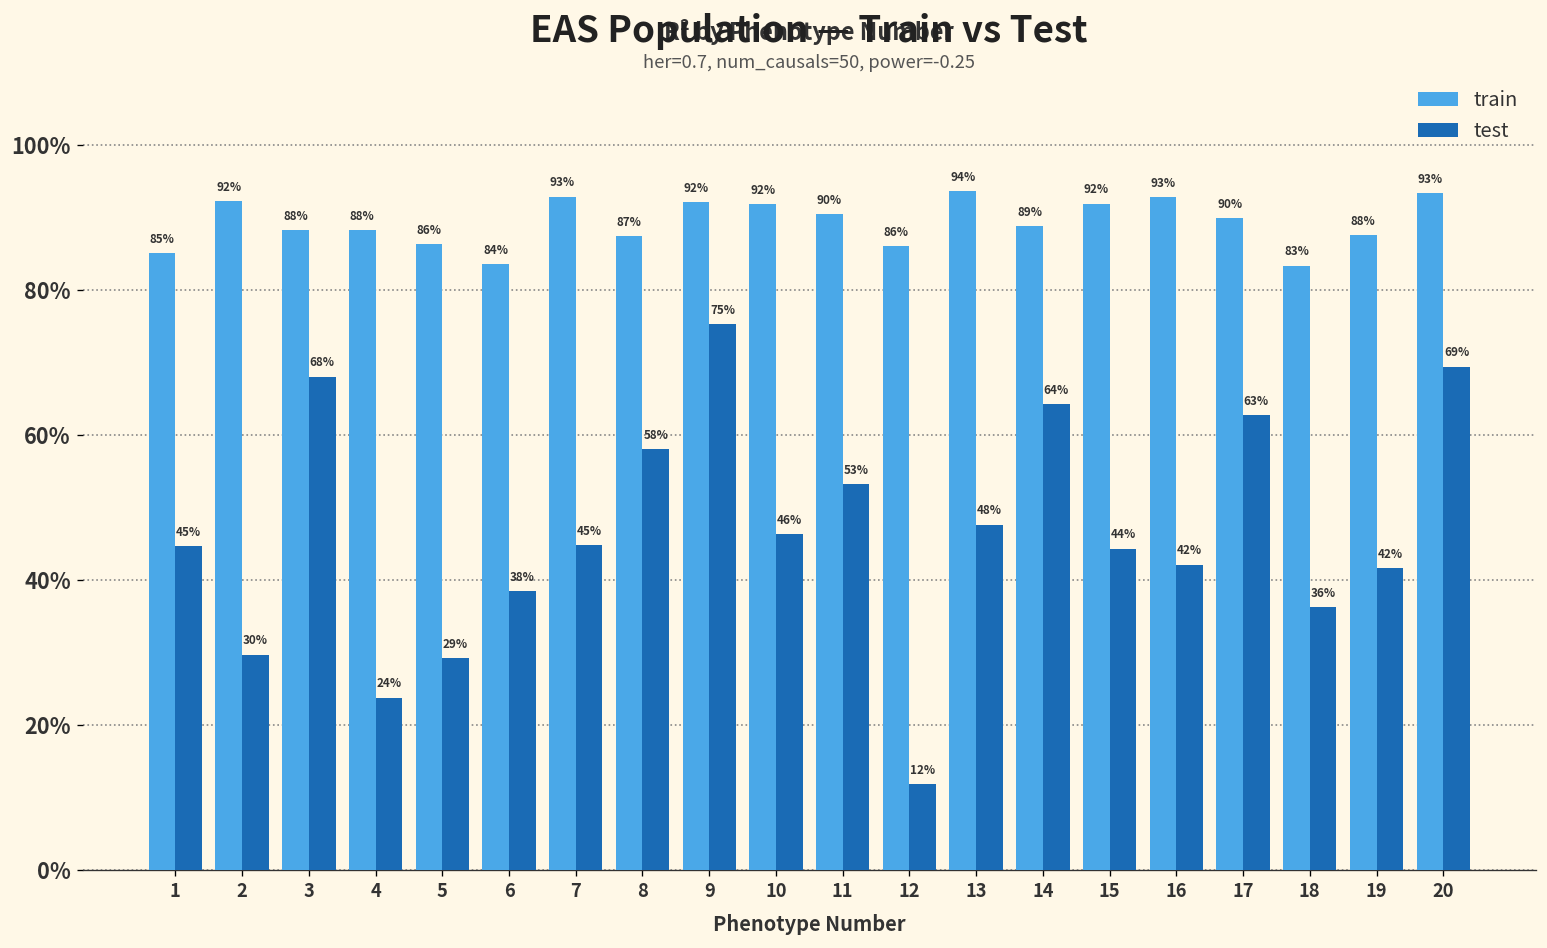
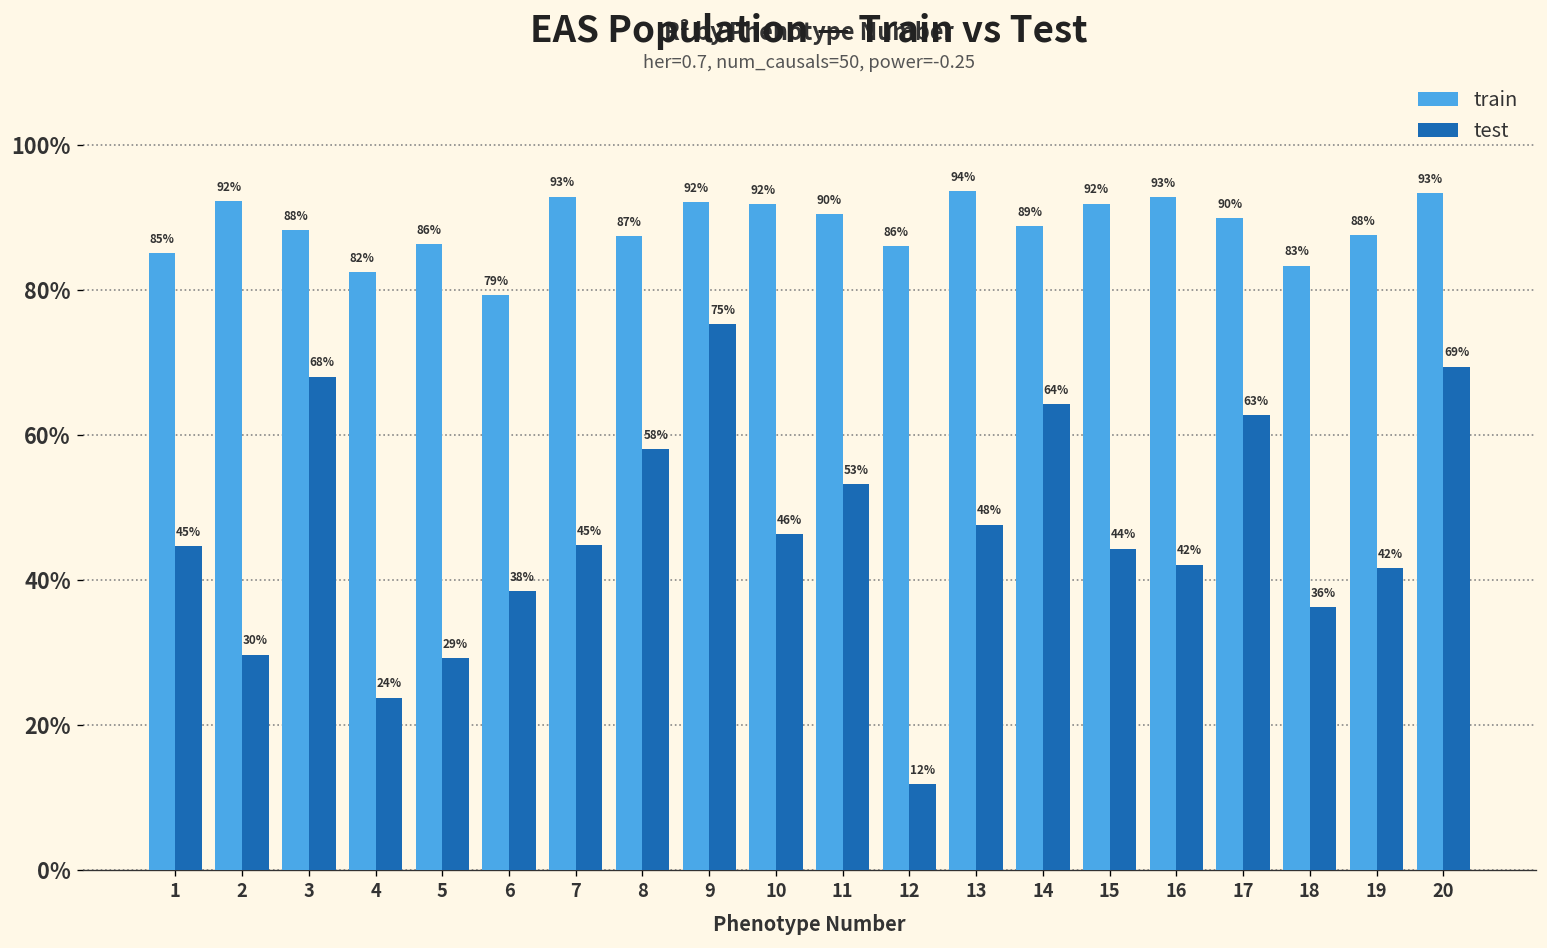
  {
    "train": {
      "1": "85%",
      "2": "92%",
      "3": "88%",
-     "4": "88%",
+     "4": "82%",
      "5": "86%",
-     "6": "84%",
+     "6": "79%",
      "7": "93%",
      "8": "87%",
      "9": "92%",
      "10": "92%",
      "11": "90%",
      "12": "86%",
      "13": "94%",
      "14": "89%",
      "15": "92%",
      "16": "93%",
      "17": "90%",
      "18": "83%",
      "19": "88%",
      "20": "93%"
    },
    "test": {
      "1": "45%",
      "2": "30%",
      "3": "68%",
      "4": "24%",
      "5": "29%",
      "6": "38%",
      "7": "45%",
      "8": "58%",
      "9": "75%",
      "10": "46%",
      "11": "53%",
      "12": "12%",
      "13": "48%",
      "14": "64%",
      "15": "44%",
      "16": "42%",
      "17": "63%",
      "18": "36%",
      "19": "42%",
      "20": "69%"
    }
  }
